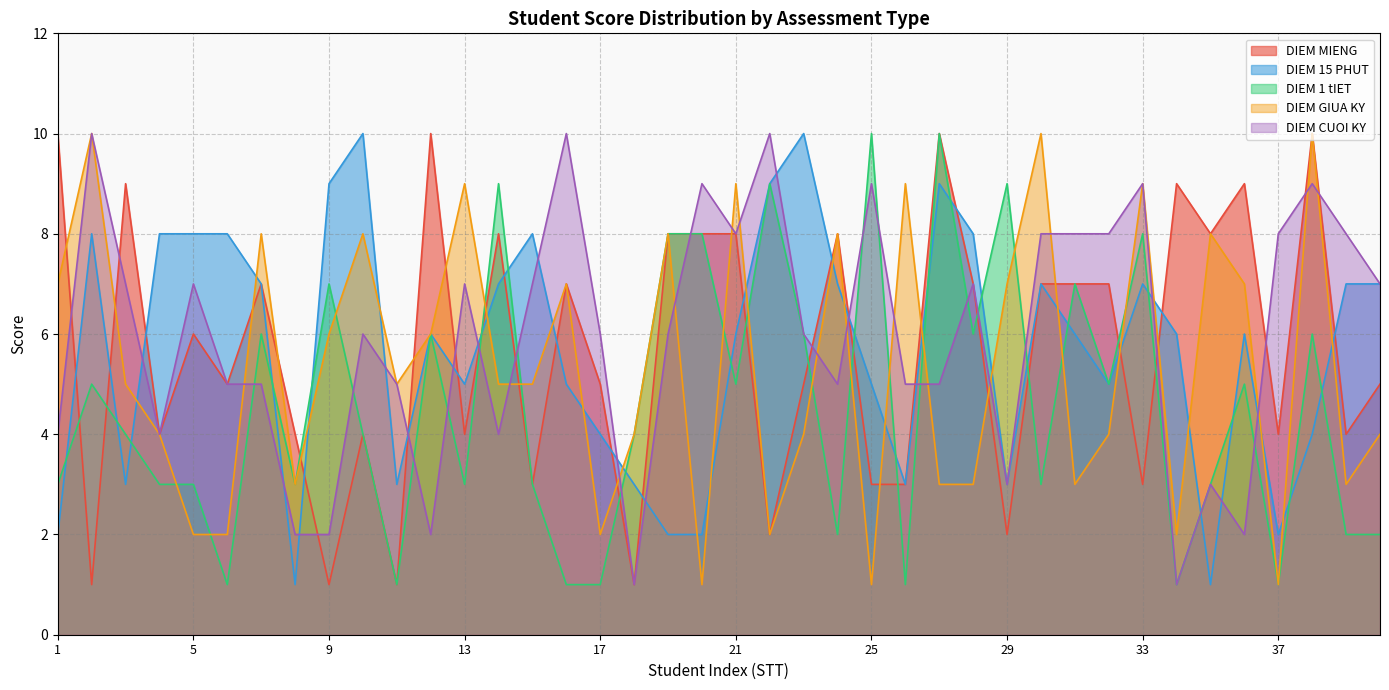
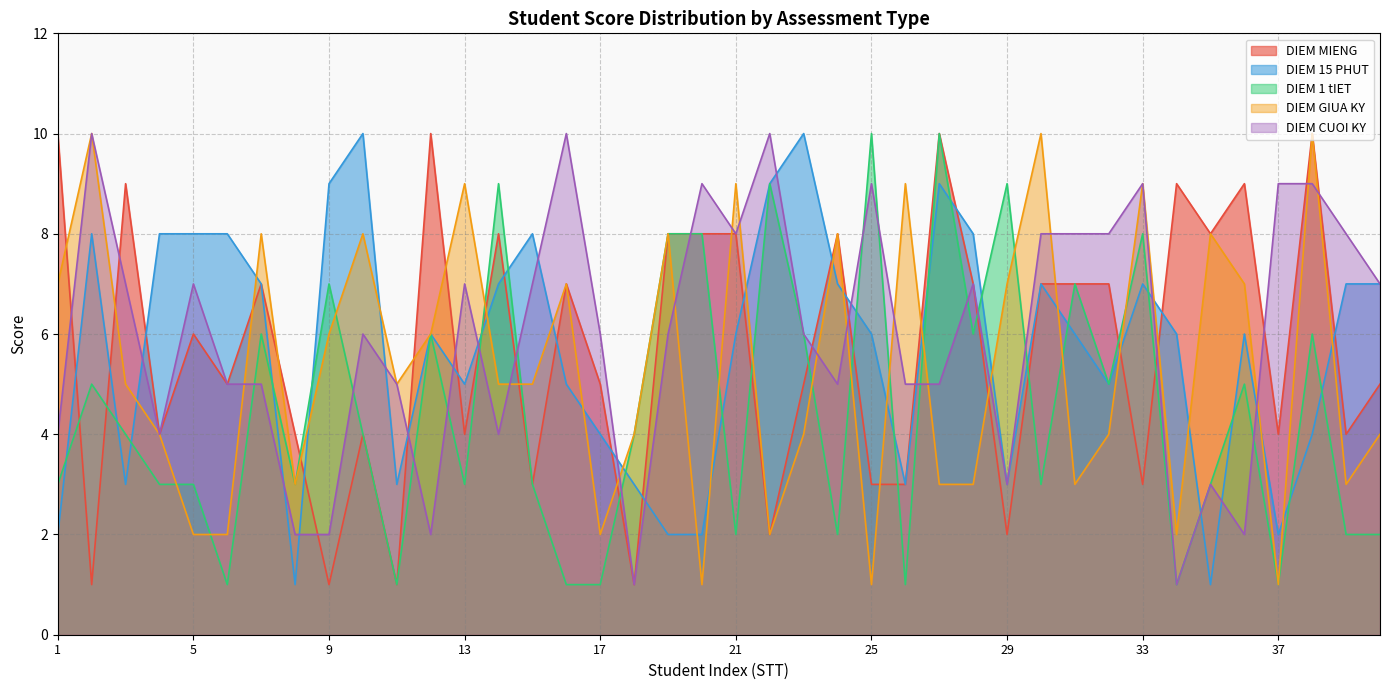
  {
    "DIEM MIENG": {
      "1": 10,
      "5": 6,
      "9": 1,
      "13": 4,
      "17": 5,
      "25": 3,
      "29": 2,
      "33": 3,
      "37": 4
    },
    "DIEM 15 PHUT": {
      "1": 2,
      "5": 8,
      "9": 9,
      "13": 5,
      "17": 4,
      "21": 6,
-     "25": 5,
+     "25": 6,
      "33": 7,
      "37": 2
    },
    "DIEM 1 tIET": {
      "1": 3,
      "5": 3,
      "9": 7,
      "13": 3,
      "17": 1,
-     "21": 5,
+     "21": 2,
      "25": 10,
      "29": 9,
      "33": 8
    },
    "DIEM GIUA KY": {
      "1": 7,
      "5": 2,
      "9": 6,
      "13": 9,
      "17": 2,
      "21": 9,
      "25": 1,
      "29": 7
    },
    "DIEM CUOI KY": {
      "1": 4,
      "5": 7,
      "9": 2,
      "13": 7,
      "17": 6,
      "25": 9,
-     "37": 8
+     "37": 9
    }
  }
